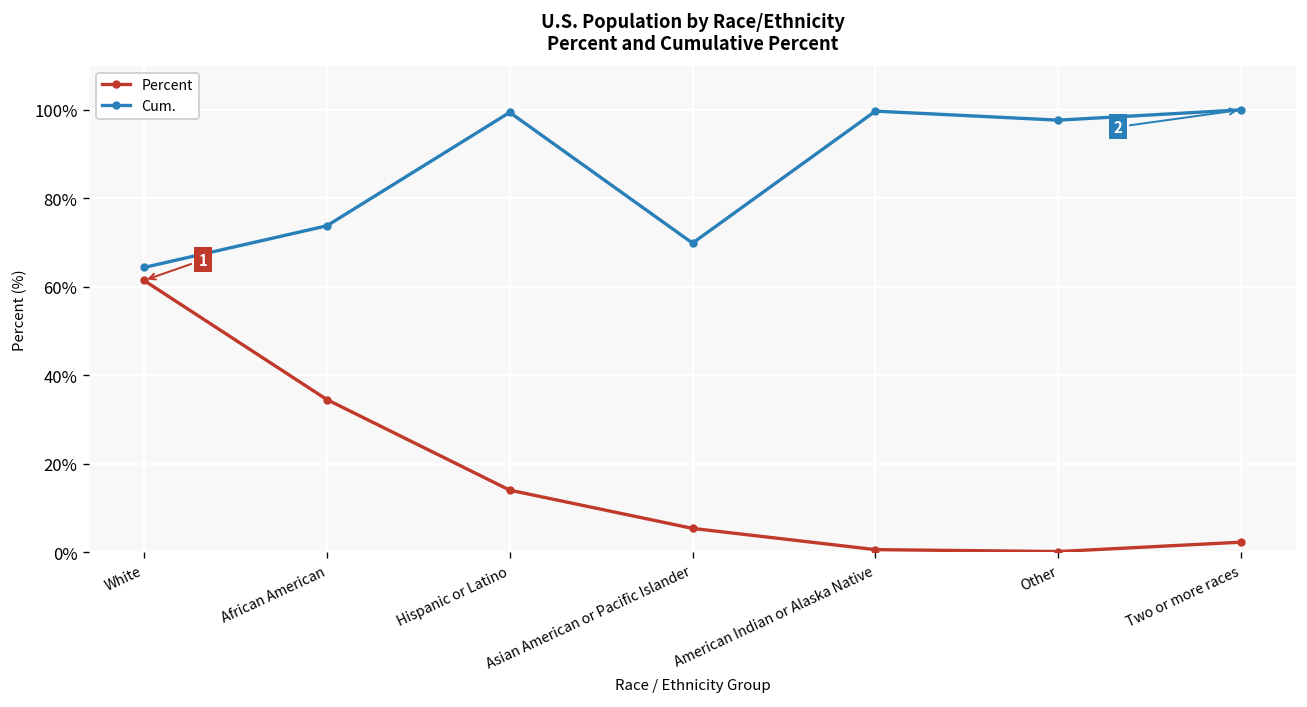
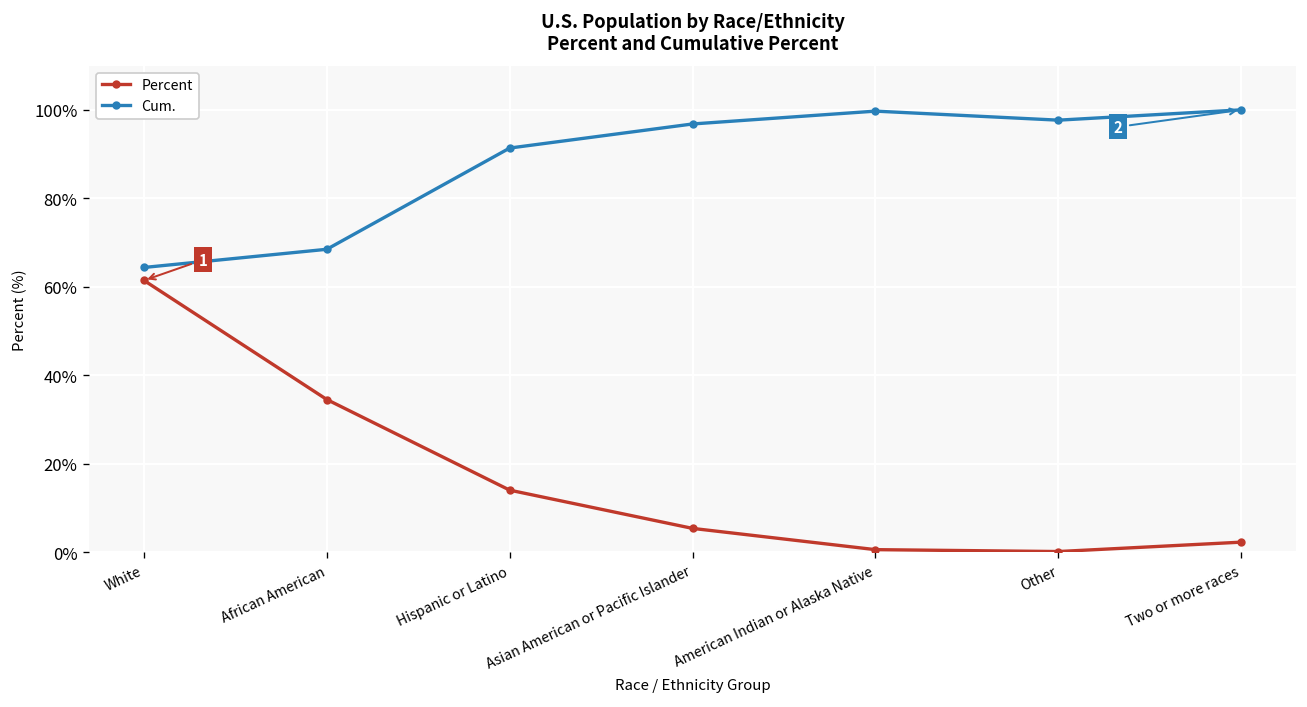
  {
    "Percent": {
      "White": "61%",
      "African American": "35%",
      "Hispanic or Latino": "14%",
      "Asian American or Pacific Islander": "5%",
      "American Indian or Alaska Native": "1%",
      "Other": "0%",
      "Two or more races": "2%"
    },
    "Cum.": {
      "White": "64%",
-     "African American": "74%",
-     "Hispanic or Latino": "99%",
-     "Asian American or Pacific Islander": "70%",
+     "African American": "69%",
+     "Hispanic or Latino": "91%",
+     "Asian American or Pacific Islander": "97%",
      "American Indian or Alaska Native": "100%",
      "Other": "98%",
      "Two or more races": "100%"
    }
  }
